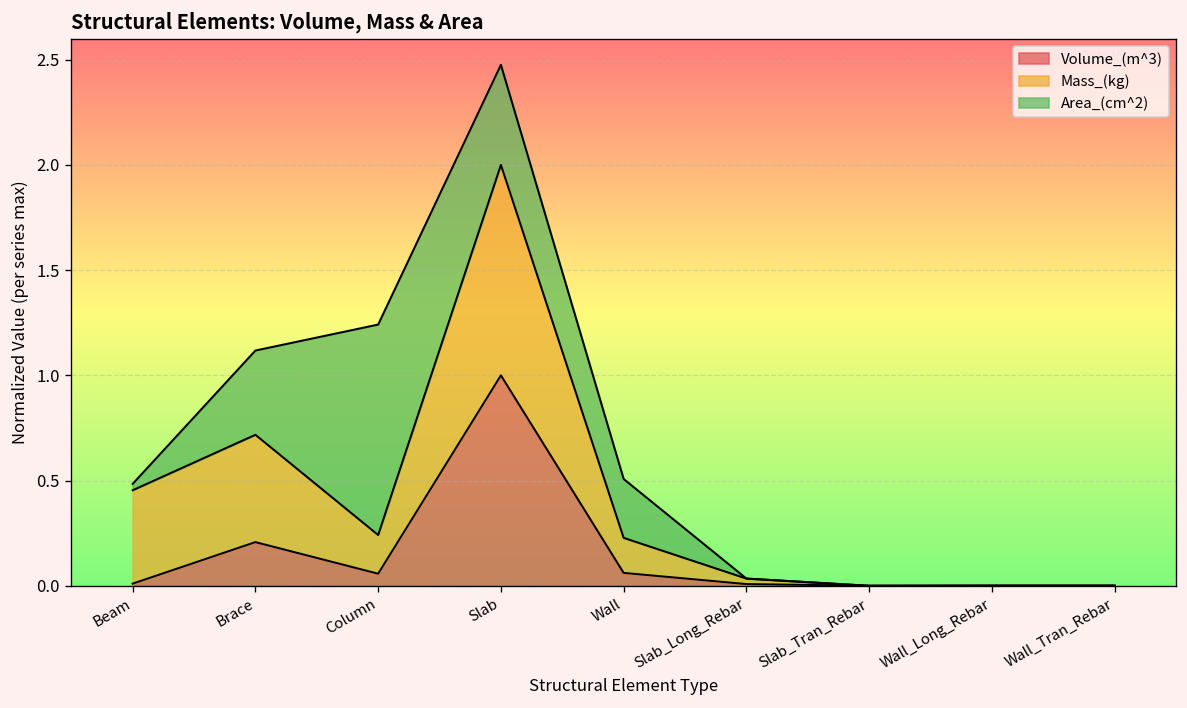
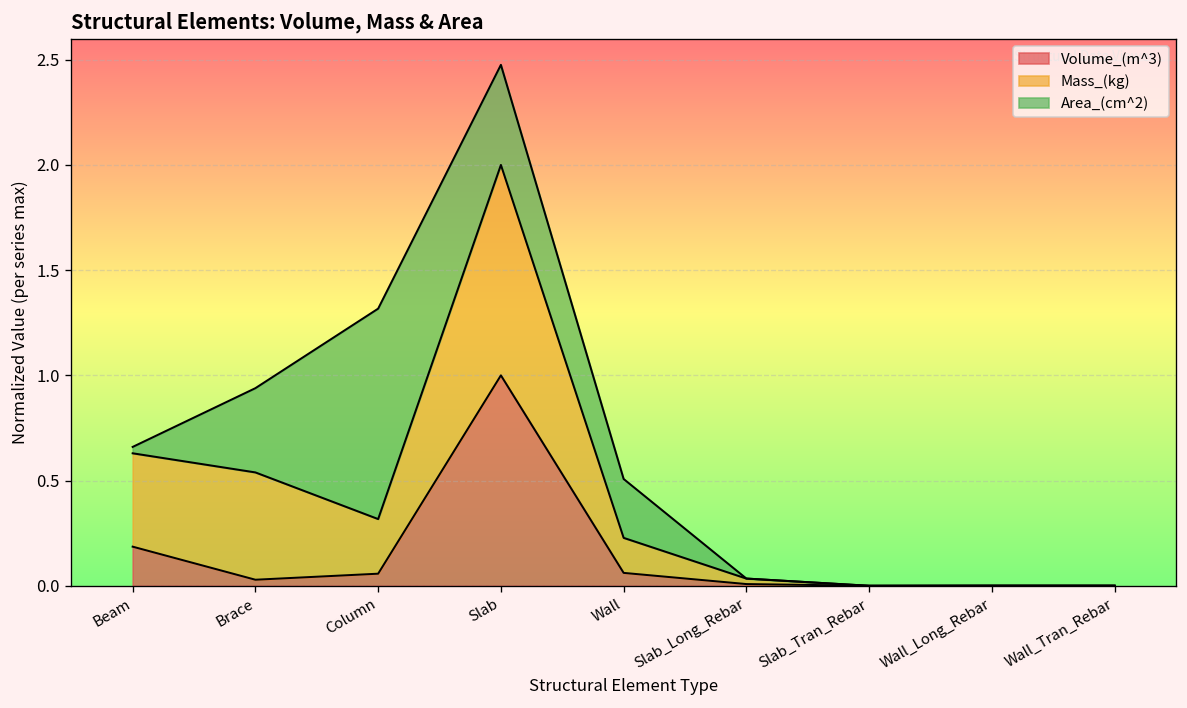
  {
    "Volume_(m^3)": {
-     "Beam": 0.01,
-     "Brace": 0.21,
+     "Beam": 0.19,
+     "Brace": 0.03,
      "Column": 0.06,
      "Slab": 1.00,
      "Wall": 0.06,
      "Slab_Long_Rebar": 0.01
    },
    "Mass_(kg)": {
      "Beam": 0.44,
      "Brace": 0.51,
-     "Column": 0.18,
+     "Column": 0.26,
      "Slab": 1.00,
      "Wall": 0.17
    },
    "Area_(cm^2)": {
      "Beam": 0.03,
      "Brace": 0.40,
      "Column": 1.00,
      "Slab": 0.48,
      "Wall": 0.28
    }
  }
